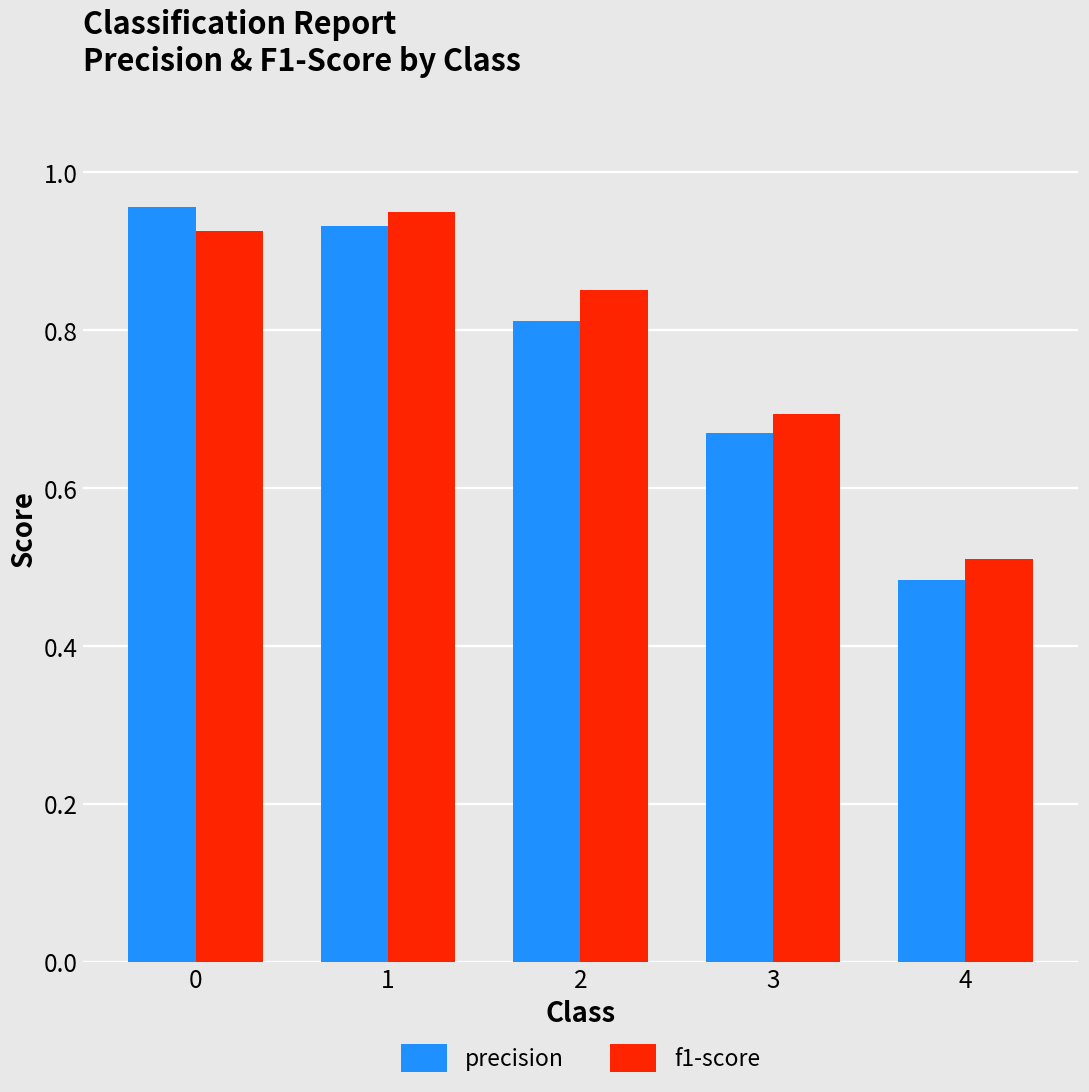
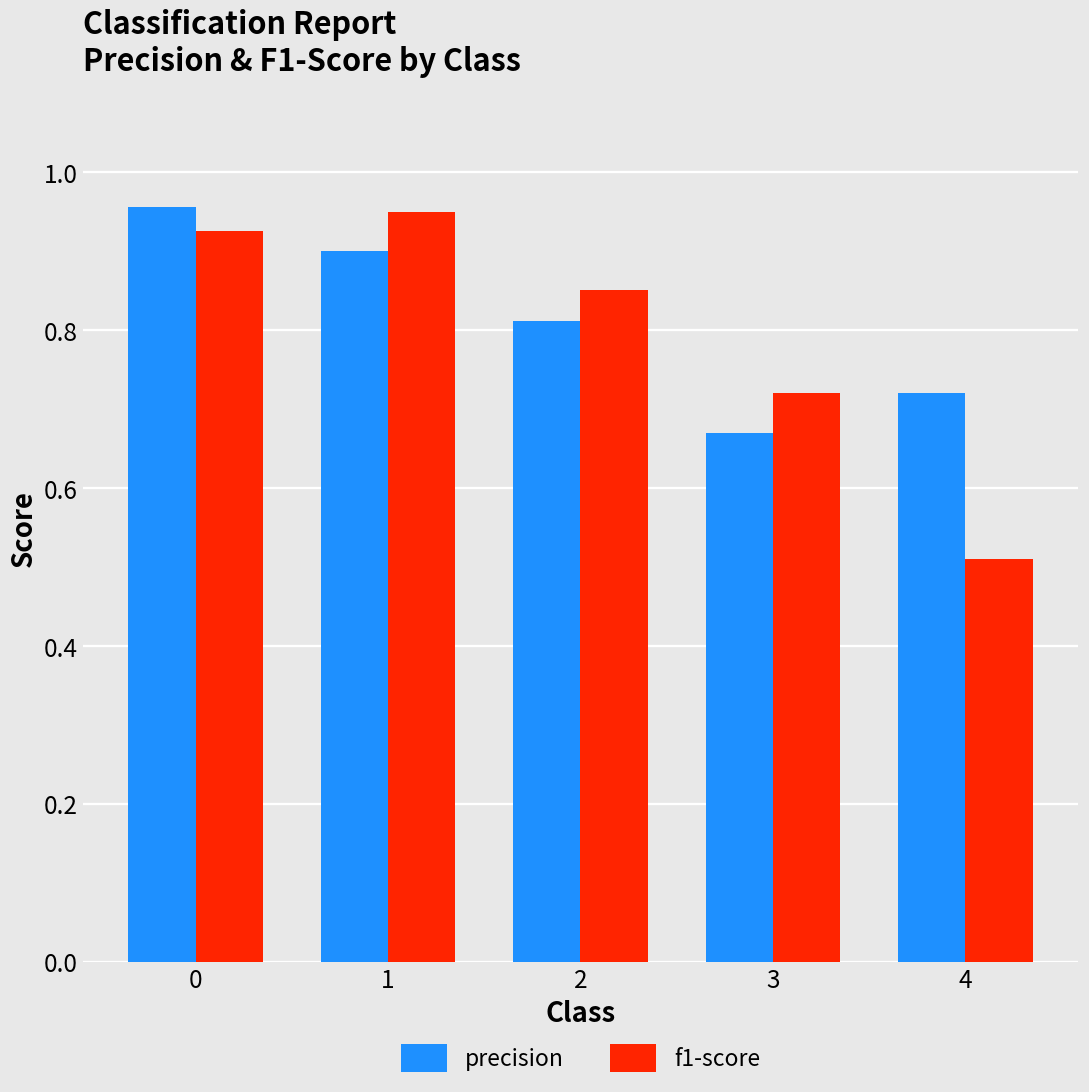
  {
    "precision": {
      "0": 0.96,
-     "1": 0.93,
+     "1": 0.90,
      "2": 0.81,
      "3": 0.67,
-     "4": 0.48
+     "4": 0.72
    },
    "f1-score": {
      "0": 0.93,
      "1": 0.95,
      "2": 0.85,
-     "3": 0.69,
+     "3": 0.72,
      "4": 0.51
    }
  }
